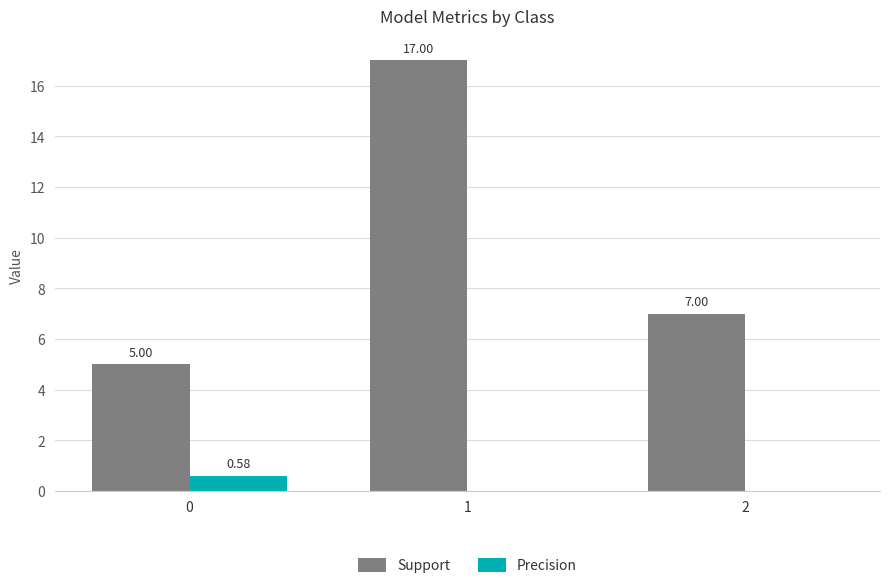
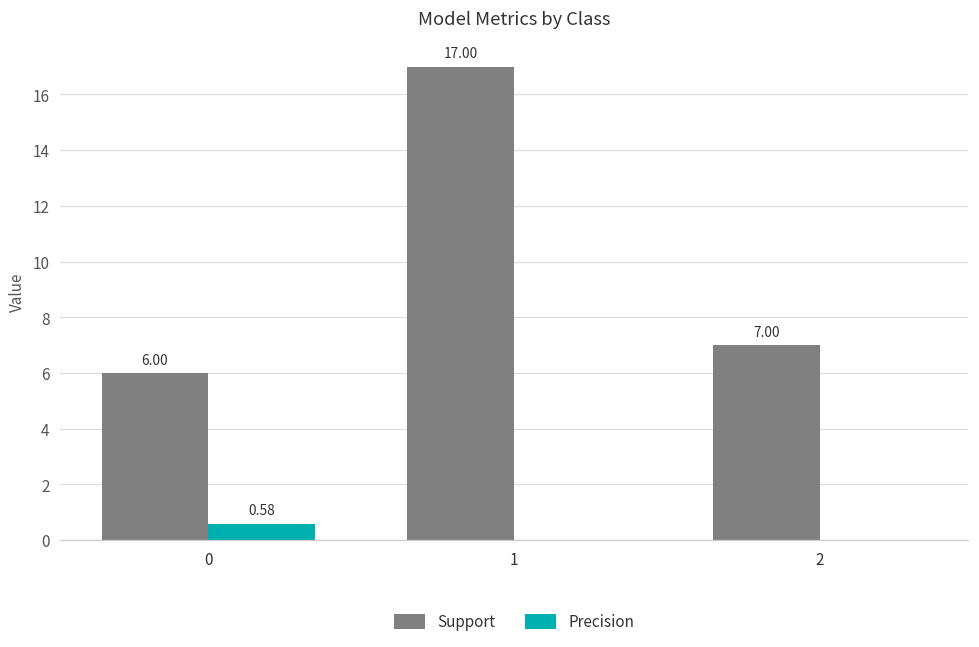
  {
    "Support": {
-     "0": 5.00,
+     "0": 6.00,
      "1": 17.00,
      "2": 7.00
    },
    "Precision": {
      "0": 0.58
    }
  }
